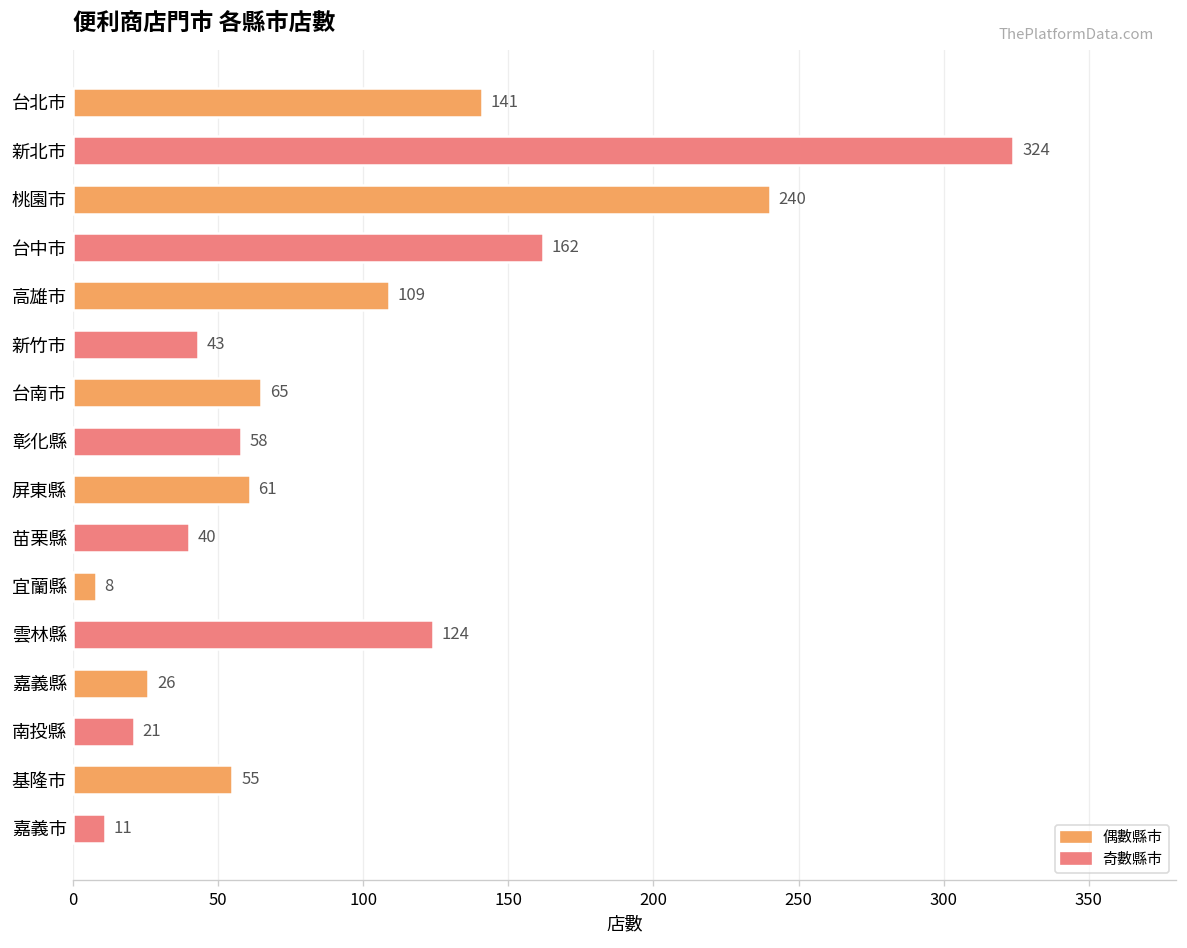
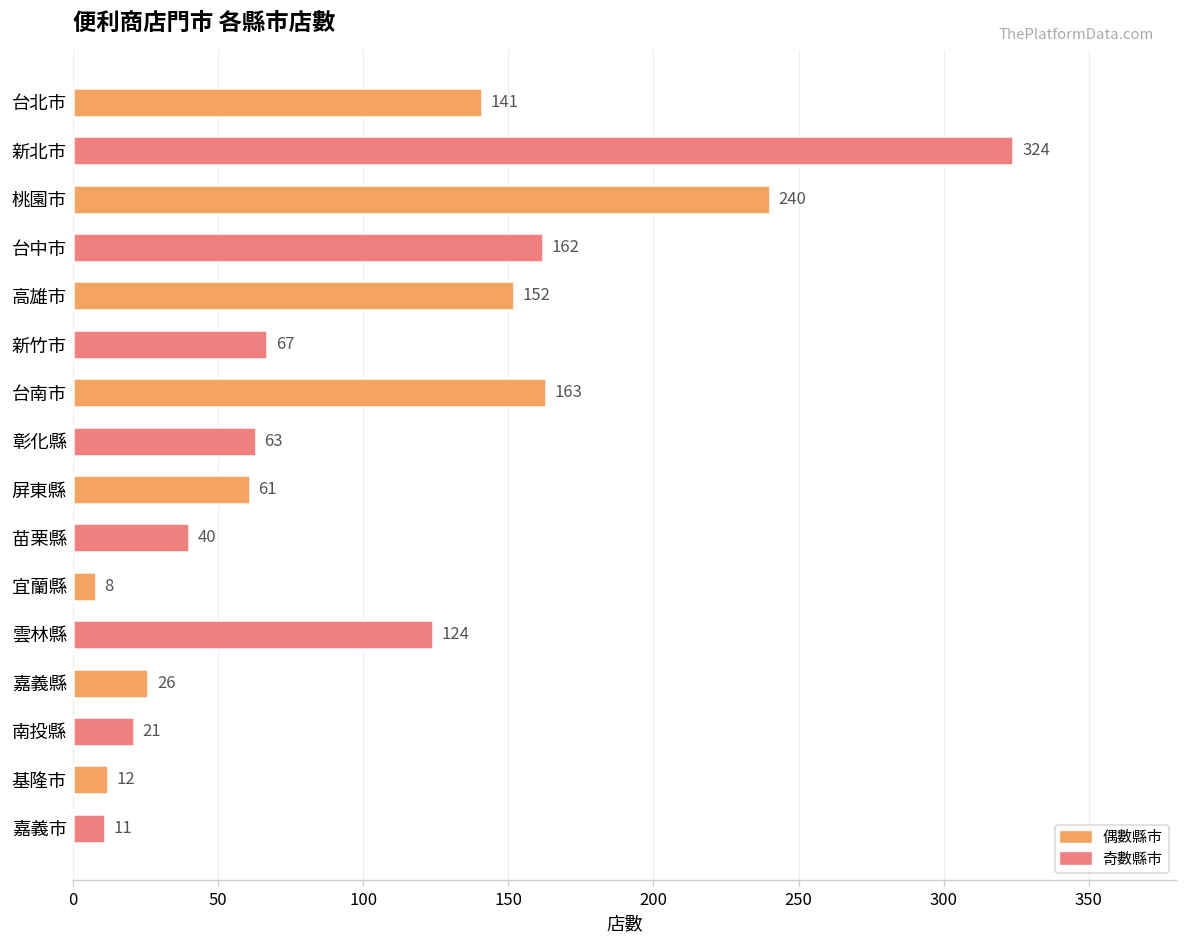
  {
    "台北市": 141,
    "新北市": 324,
    "桃園市": 240,
    "台中市": 162,
-   "高雄市": 109,
-   "新竹市": 43,
-   "台南市": 65,
-   "彰化縣": 58,
+   "高雄市": 152,
+   "新竹市": 67,
+   "台南市": 163,
+   "彰化縣": 63,
    "屏東縣": 61,
    "苗栗縣": 40,
    "宜蘭縣": 8,
    "雲林縣": 124,
    "嘉義縣": 26,
    "南投縣": 21,
-   "基隆市": 55,
+   "基隆市": 12,
    "嘉義市": 11
  }
